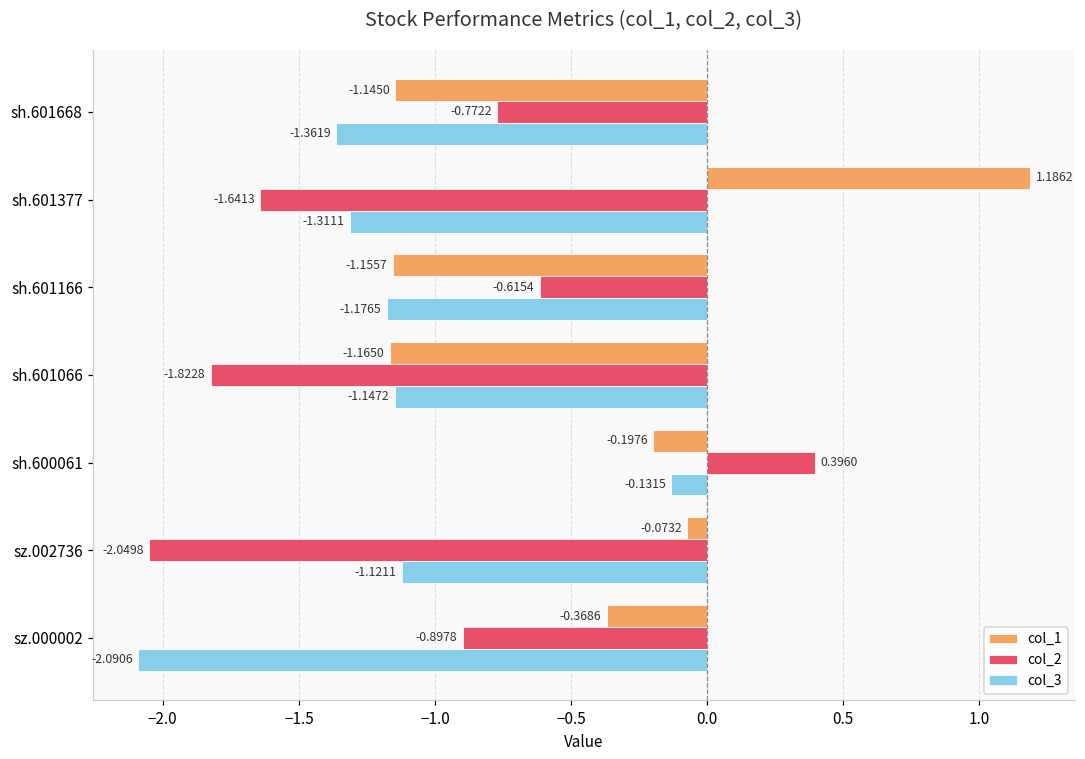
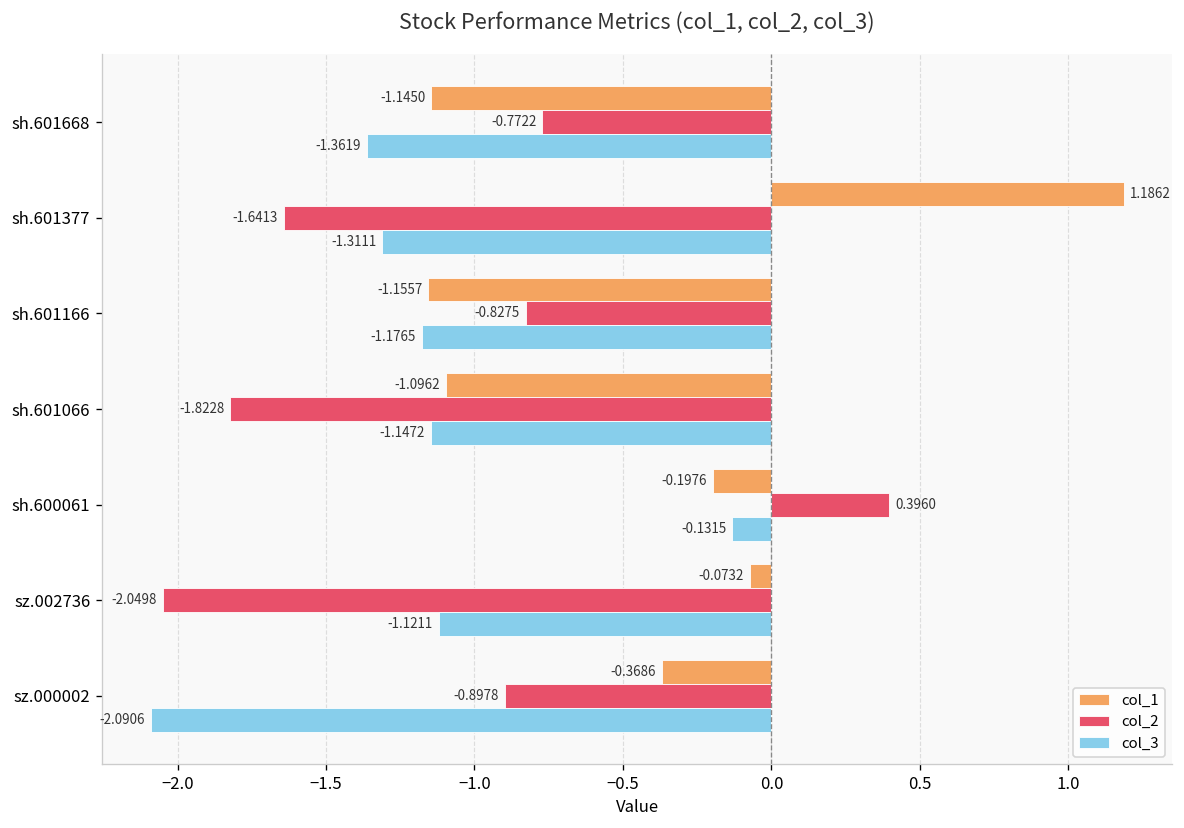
  {
    "col_1": {
      "sh.601668": -1.1450,
      "sh.601377": 1.1862,
      "sh.601166": -1.1557,
-     "sh.601066": -1.1650,
+     "sh.601066": -1.0962,
      "sh.600061": -0.1976,
      "sz.002736": -0.0732,
      "sz.000002": -0.3686
    },
    "col_2": {
      "sh.601668": -0.7722,
      "sh.601377": -1.6413,
-     "sh.601166": -0.6154,
+     "sh.601166": -0.8275,
      "sh.601066": -1.8228,
      "sh.600061": 0.3960,
      "sz.002736": -2.0498,
      "sz.000002": -0.8978
    },
    "col_3": {
      "sh.601668": -1.3619,
      "sh.601377": -1.3111,
      "sh.601166": -1.1765,
      "sh.601066": -1.1472,
      "sh.600061": -0.1315,
      "sz.002736": -1.1211,
      "sz.000002": -2.0906
    }
  }
